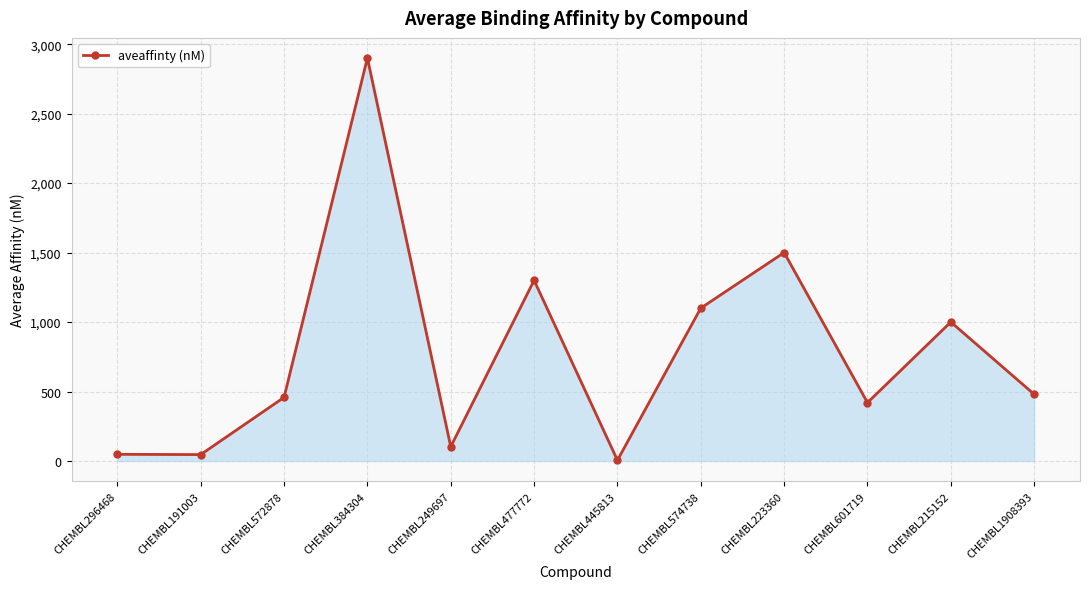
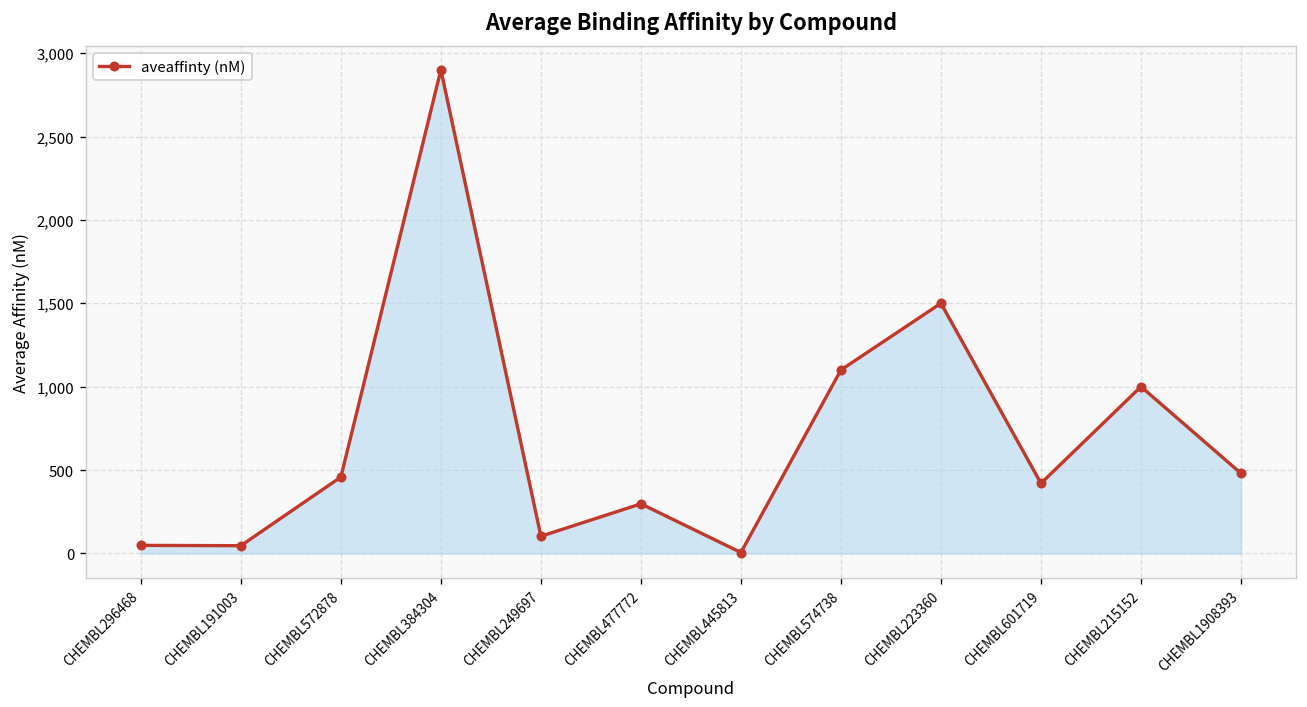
  {
    "CHEMBL296468": "50",
    "CHEMBL191003": "50",
    "CHEMBL572878": "460",
    "CHEMBL384304": "2,900",
    "CHEMBL249697": "100",
-   "CHEMBL477772": "1,300",
+   "CHEMBL477772": "300",
    "CHEMBL445813": "10",
    "CHEMBL574738": "1,100",
    "CHEMBL223360": "1,500",
    "CHEMBL601719": "420",
    "CHEMBL215152": "1,000",
    "CHEMBL1908393": "480"
  }
